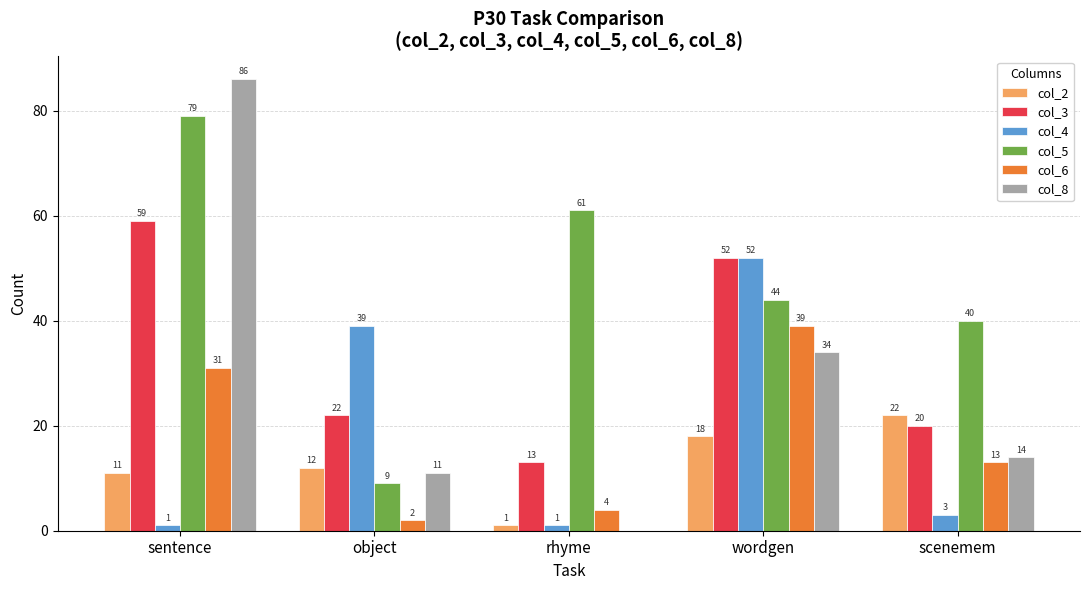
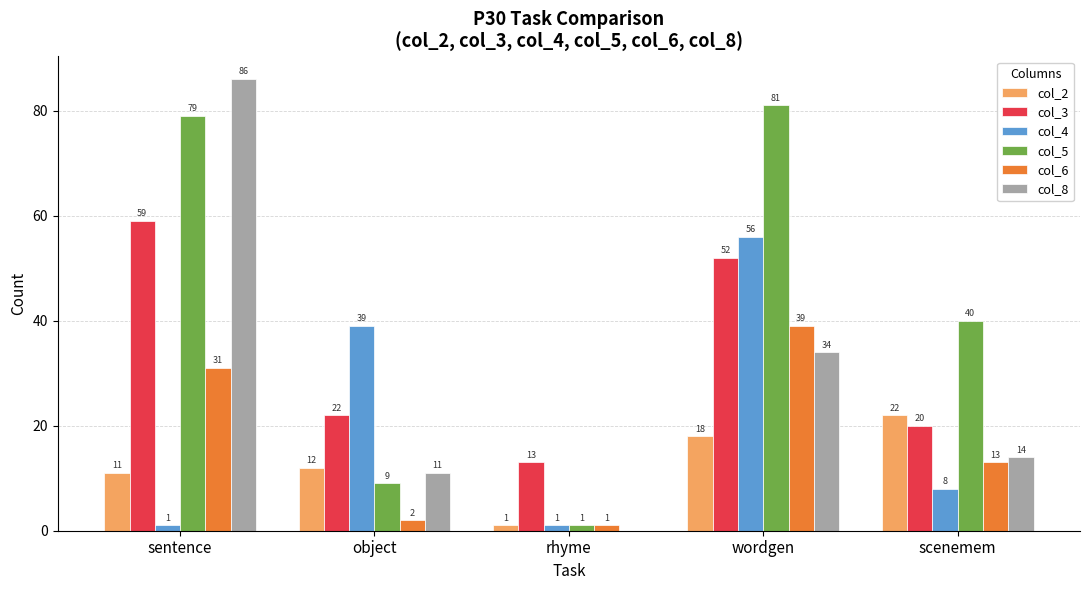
  {
    "col_2": {
      "sentence": 11,
      "object": 12,
      "rhyme": 1,
      "wordgen": 18,
      "scenemem": 22
    },
    "col_3": {
      "sentence": 59,
      "object": 22,
      "rhyme": 13,
      "wordgen": 52,
      "scenemem": 20
    },
    "col_4": {
      "sentence": 1,
      "object": 39,
      "rhyme": 1,
-     "wordgen": 52,
-     "scenemem": 3
+     "wordgen": 56,
+     "scenemem": 8
    },
    "col_5": {
      "sentence": 79,
      "object": 9,
-     "rhyme": 61,
-     "wordgen": 44,
+     "rhyme": 1,
+     "wordgen": 81,
      "scenemem": 40
    },
    "col_6": {
      "sentence": 31,
      "object": 2,
-     "rhyme": 4,
+     "rhyme": 1,
      "wordgen": 39,
      "scenemem": 13
    },
    "col_8": {
      "sentence": 86,
      "object": 11,
      "wordgen": 34,
      "scenemem": 14
    }
  }
